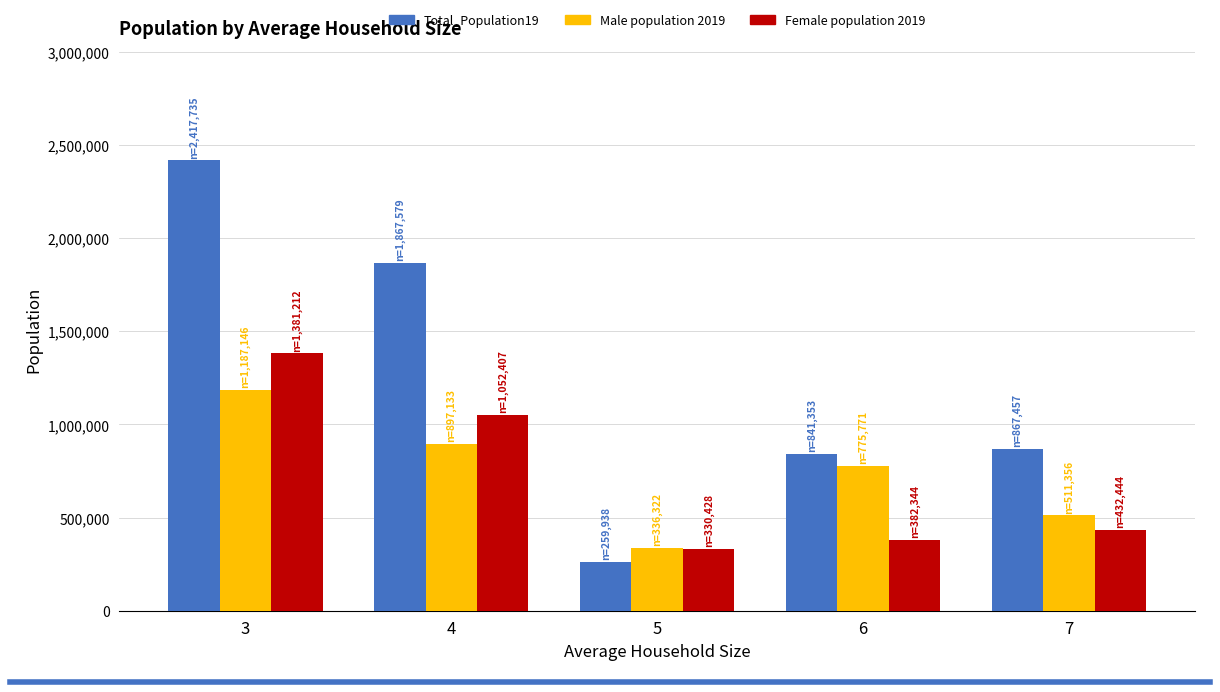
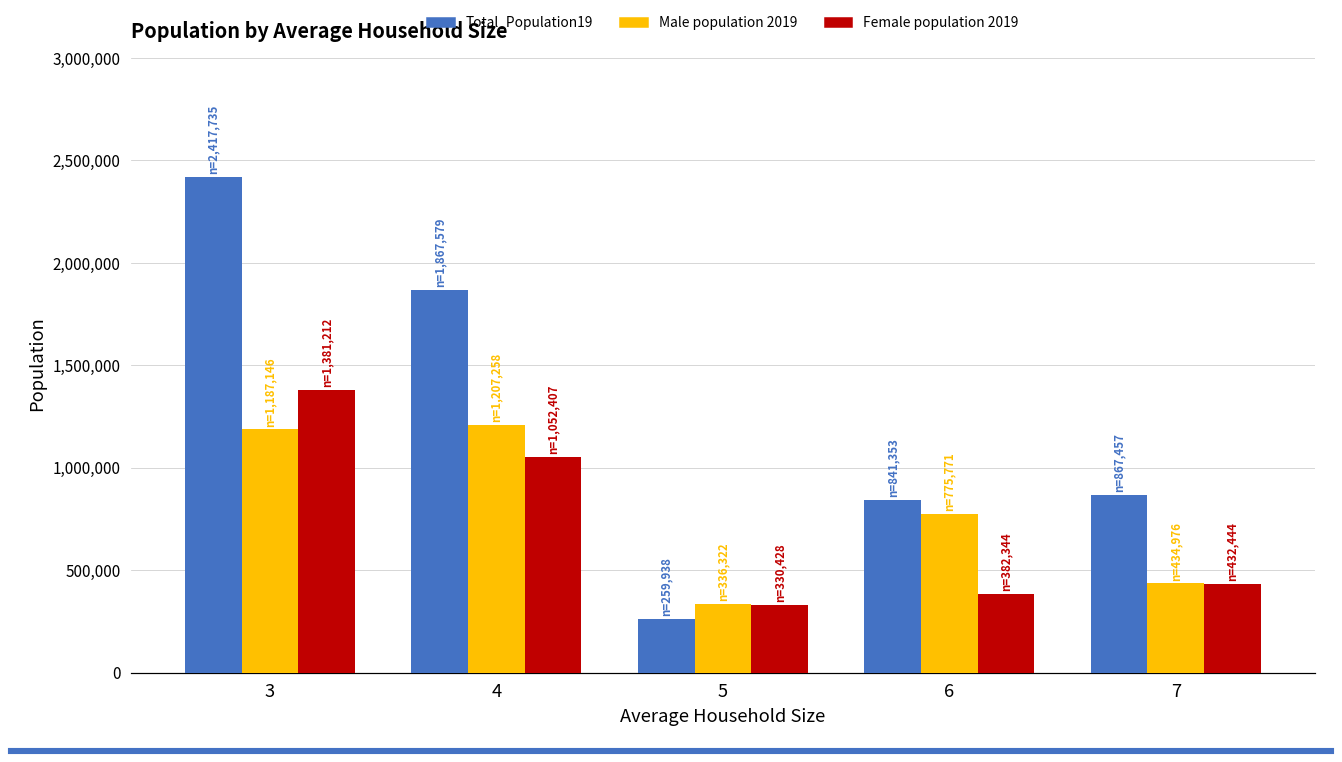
  {
    "Total_Population19": {
      "3": "2,417,735",
      "4": "1,867,579",
      "5": "259,938",
      "6": "841,353",
      "7": "867,457"
    },
    "Male population 2019": {
      "3": "1,187,146",
-     "4": "897,133",
+     "4": "1,207,258",
      "5": "336,322",
      "6": "775,771",
-     "7": "511,356"
+     "7": "434,976"
    },
    "Female population 2019": {
      "3": "1,381,212",
      "4": "1,052,407",
      "5": "330,428",
      "6": "382,344",
      "7": "432,444"
    }
  }
